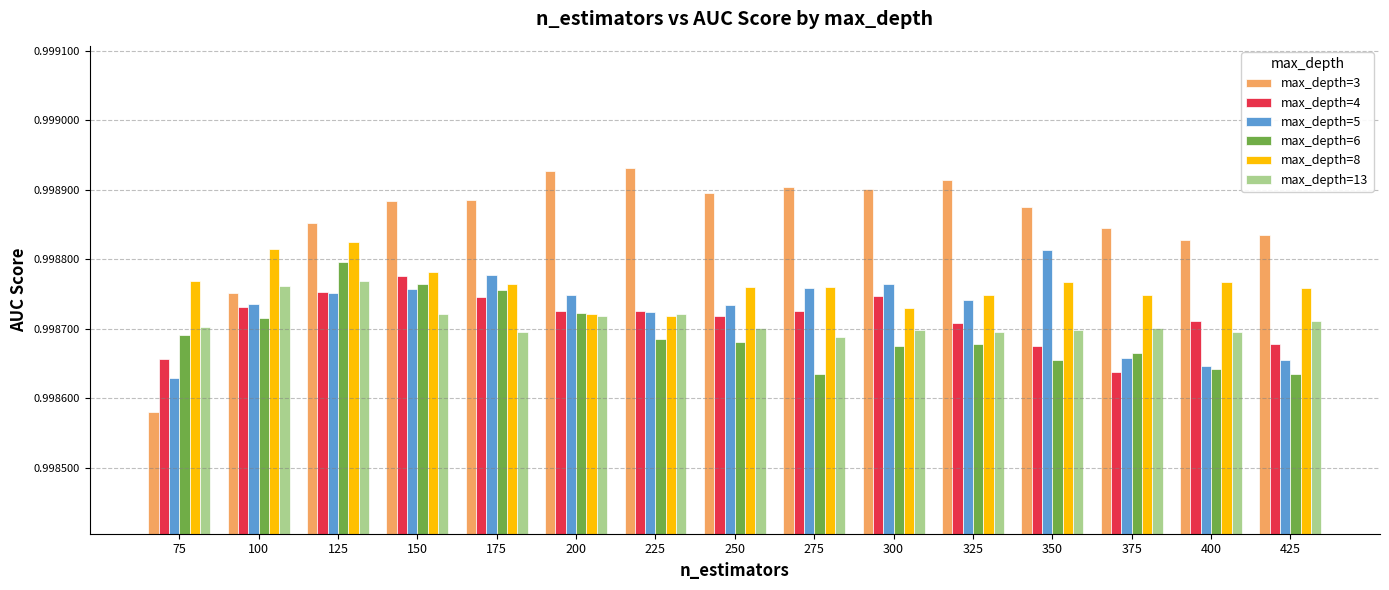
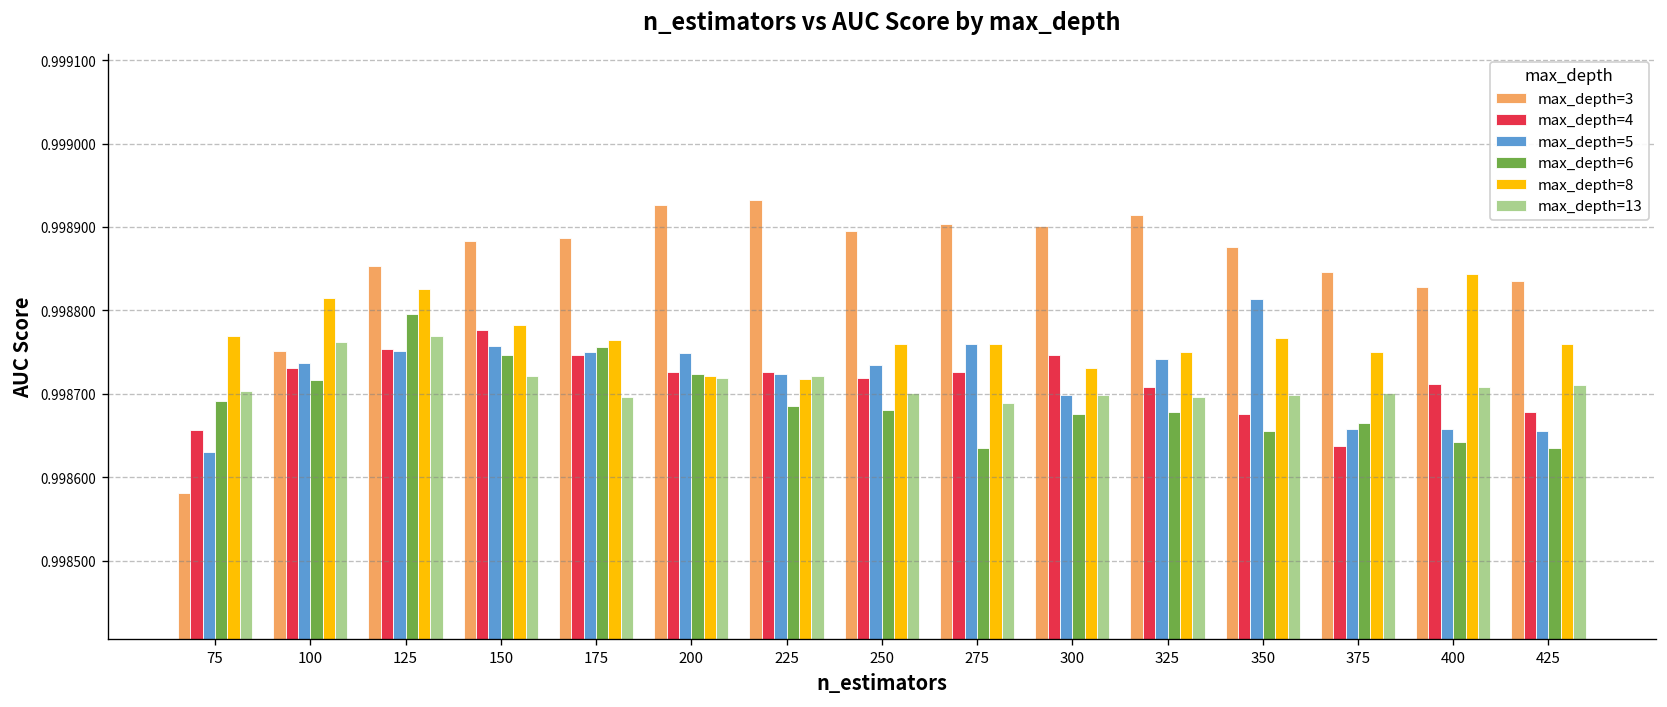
  {
    "max_depth=3": {
      "75": 0.99858,
      "100": 0.99875,
      "125": 0.99885,
      "150": 0.99888,
      "175": 0.99889,
      "200": 0.99893,
      "225": 0.99893,
      "250": 0.99890,
      "275": 0.99890,
      "300": 0.99890,
      "325": 0.99891,
      "350": 0.99888,
      "375": 0.99885,
      "400": 0.99883,
      "425": 0.99884
    },
    "max_depth=4": {
      "75": 0.99866,
      "100": 0.99873,
      "125": 0.99875,
      "150": 0.99878,
      "175": 0.99875,
      "200": 0.99873,
      "225": 0.99873,
      "250": 0.99872,
      "275": 0.99873,
      "300": 0.99875,
      "325": 0.99871,
      "350": 0.99868,
      "375": 0.99864,
      "400": 0.99871,
      "425": 0.99868
    },
    "max_depth=5": {
      "75": 0.99863,
      "100": 0.99874,
      "125": 0.99875,
      "150": 0.99876,
-     "175": 0.99878,
+     "175": 0.99875,
      "200": 0.99875,
      "225": 0.99872,
      "250": 0.99873,
      "275": 0.99876,
-     "300": 0.99876,
+     "300": 0.99870,
      "325": 0.99874,
      "350": 0.99881,
      "375": 0.99866,
-     "400": 0.99865,
+     "400": 0.99866,
      "425": 0.99866
    },
    "max_depth=6": {
      "75": 0.99869,
      "100": 0.99872,
      "125": 0.99880,
-     "150": 0.99876,
+     "150": 0.99875,
      "175": 0.99876,
      "200": 0.99872,
      "225": 0.99869,
      "250": 0.99868,
      "275": 0.99863,
      "300": 0.99868,
      "325": 0.99868,
      "350": 0.99865,
      "375": 0.99867,
      "400": 0.99864,
      "425": 0.99863
    },
    "max_depth=8": {
      "75": 0.99877,
      "100": 0.99882,
      "125": 0.99883,
      "150": 0.99878,
      "175": 0.99876,
      "200": 0.99872,
      "225": 0.99872,
      "250": 0.99876,
      "275": 0.99876,
      "300": 0.99873,
      "325": 0.99875,
      "350": 0.99877,
      "375": 0.99875,
-     "400": 0.99877,
+     "400": 0.99884,
      "425": 0.99876
    },
    "max_depth=13": {
      "75": 0.99870,
      "100": 0.99876,
      "125": 0.99877,
      "150": 0.99872,
      "175": 0.99870,
      "200": 0.99872,
      "225": 0.99872,
      "250": 0.99870,
      "275": 0.99869,
      "300": 0.99870,
      "325": 0.99870,
      "350": 0.99870,
      "375": 0.99870,
-     "400": 0.99870,
+     "400": 0.99871,
      "425": 0.99871
    }
  }
